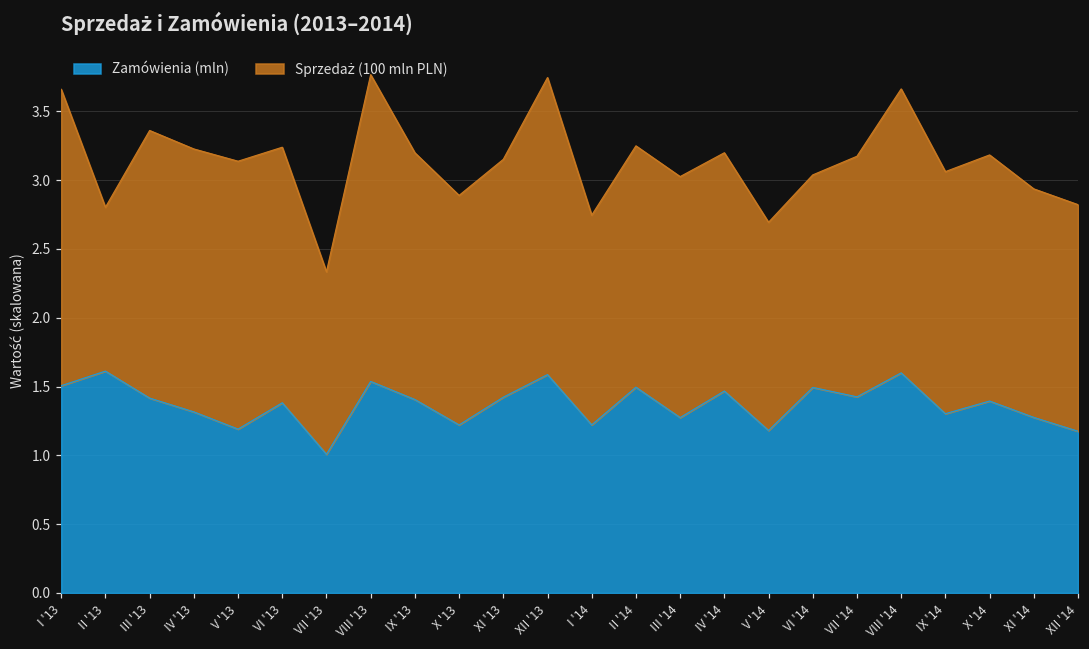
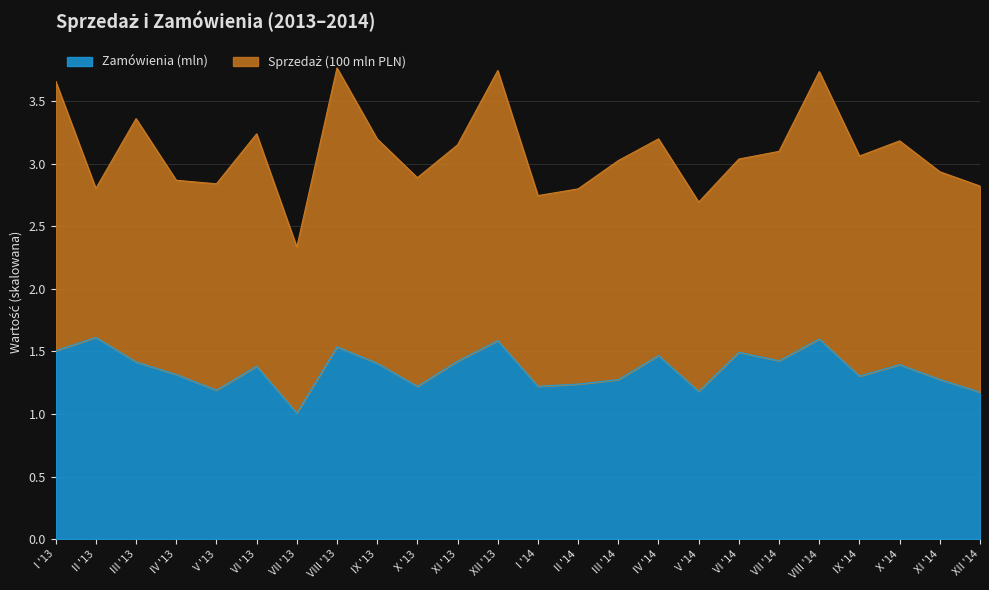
  {
    "Zamówienia (mln)": {
      "I '13": 1.51,
      "II '13": 1.61,
      "III '13": 1.42,
      "IV '13": 1.32,
      "V '13": 1.19,
      "VI '13": 1.38,
      "VII '13": 1.01,
      "VIII '13": 1.54,
      "IX '13": 1.41,
      "X '13": 1.22,
      "XI '13": 1.42,
      "XII '13": 1.59,
      "I '14": 1.22,
-     "II '14": 1.50,
+     "II '14": 1.24,
      "III '14": 1.27,
      "IV '14": 1.47,
      "V '14": 1.18,
      "VI '14": 1.49,
      "VII '14": 1.43,
      "VIII '14": 1.60,
      "IX '14": 1.30,
      "X '14": 1.39,
      "XI '14": 1.28,
      "XII '14": 1.17
    },
    "Sprzedaż (100 mln PLN)": {
      "I '13": 2.15,
      "II '13": 1.19,
      "III '13": 1.94,
-     "IV '13": 1.91,
-     "V '13": 1.95,
+     "IV '13": 1.55,
+     "V '13": 1.65,
      "VI '13": 1.86,
      "VII '13": 1.33,
      "VIII '13": 2.23,
      "IX '13": 1.79,
      "X '13": 1.67,
      "XI '13": 1.73,
      "XII '13": 2.16,
      "I '14": 1.52,
-     "II '14": 1.75,
+     "II '14": 1.56,
      "III '14": 1.75,
      "IV '14": 1.73,
      "V '14": 1.51,
      "VI '14": 1.54,
-     "VII '14": 1.75,
-     "VIII '14": 2.06,
+     "VII '14": 1.67,
+     "VIII '14": 2.14,
      "IX '14": 1.76,
      "X '14": 1.79,
      "XI '14": 1.66,
      "XII '14": 1.65
    }
  }
